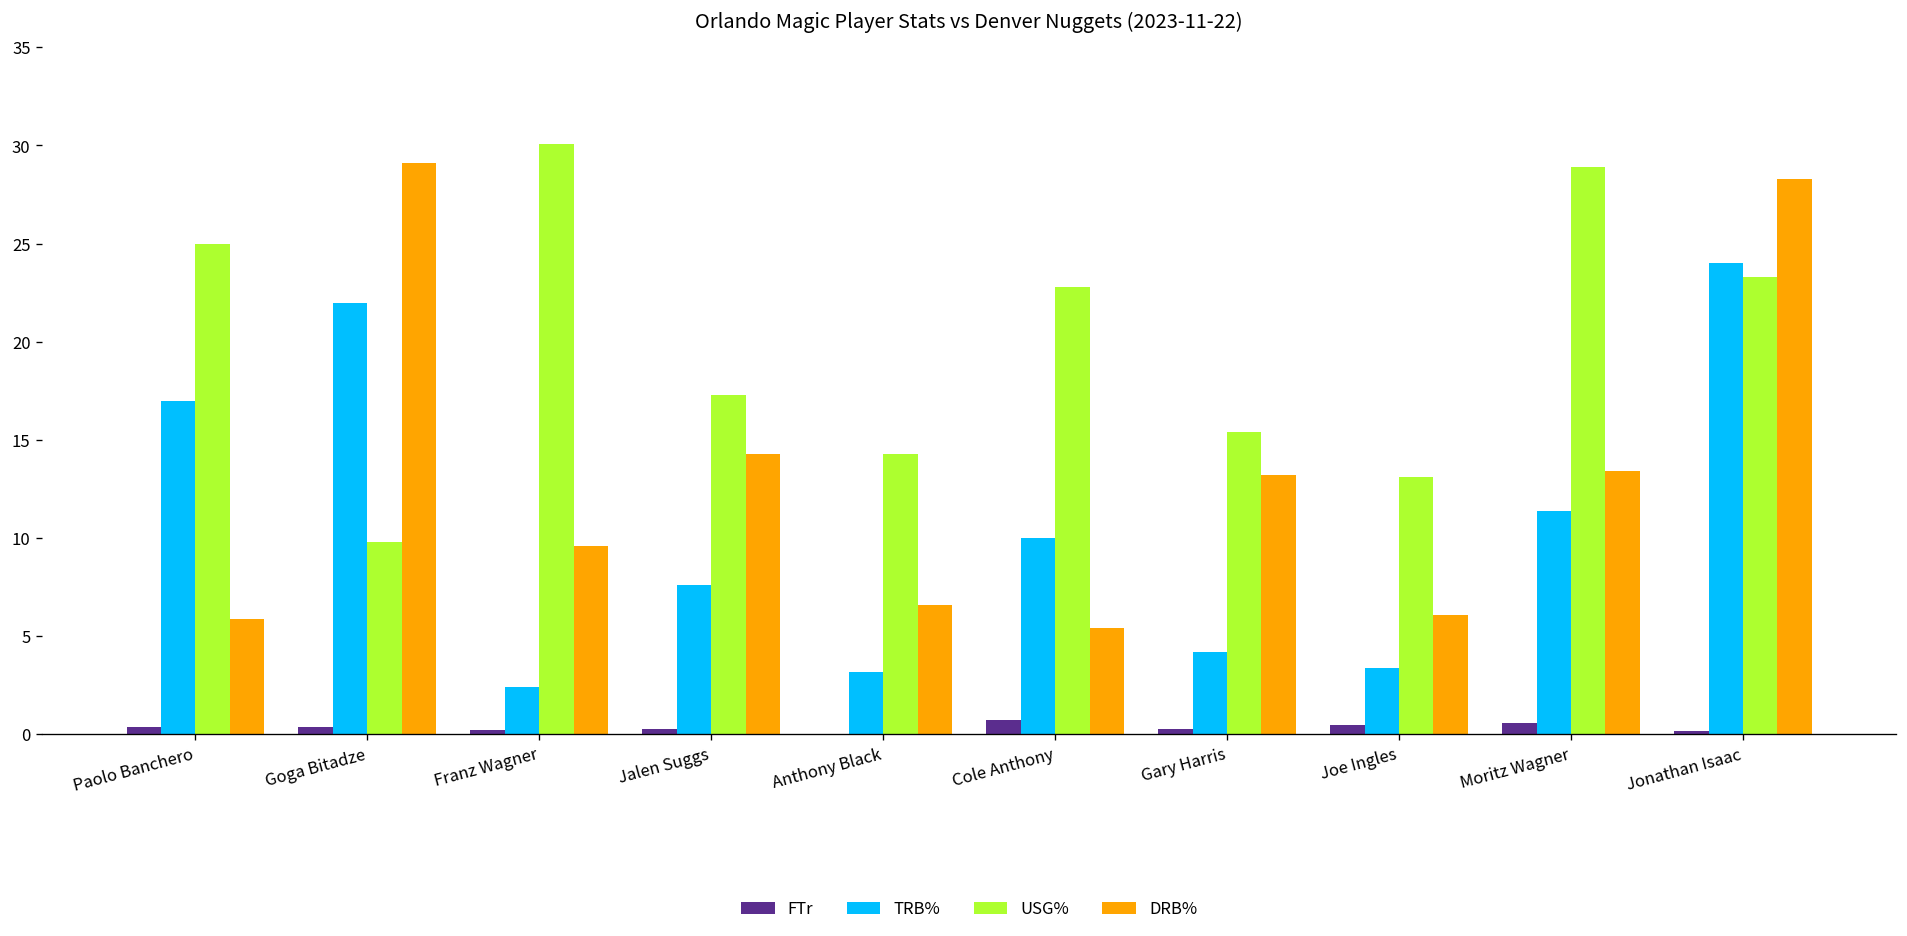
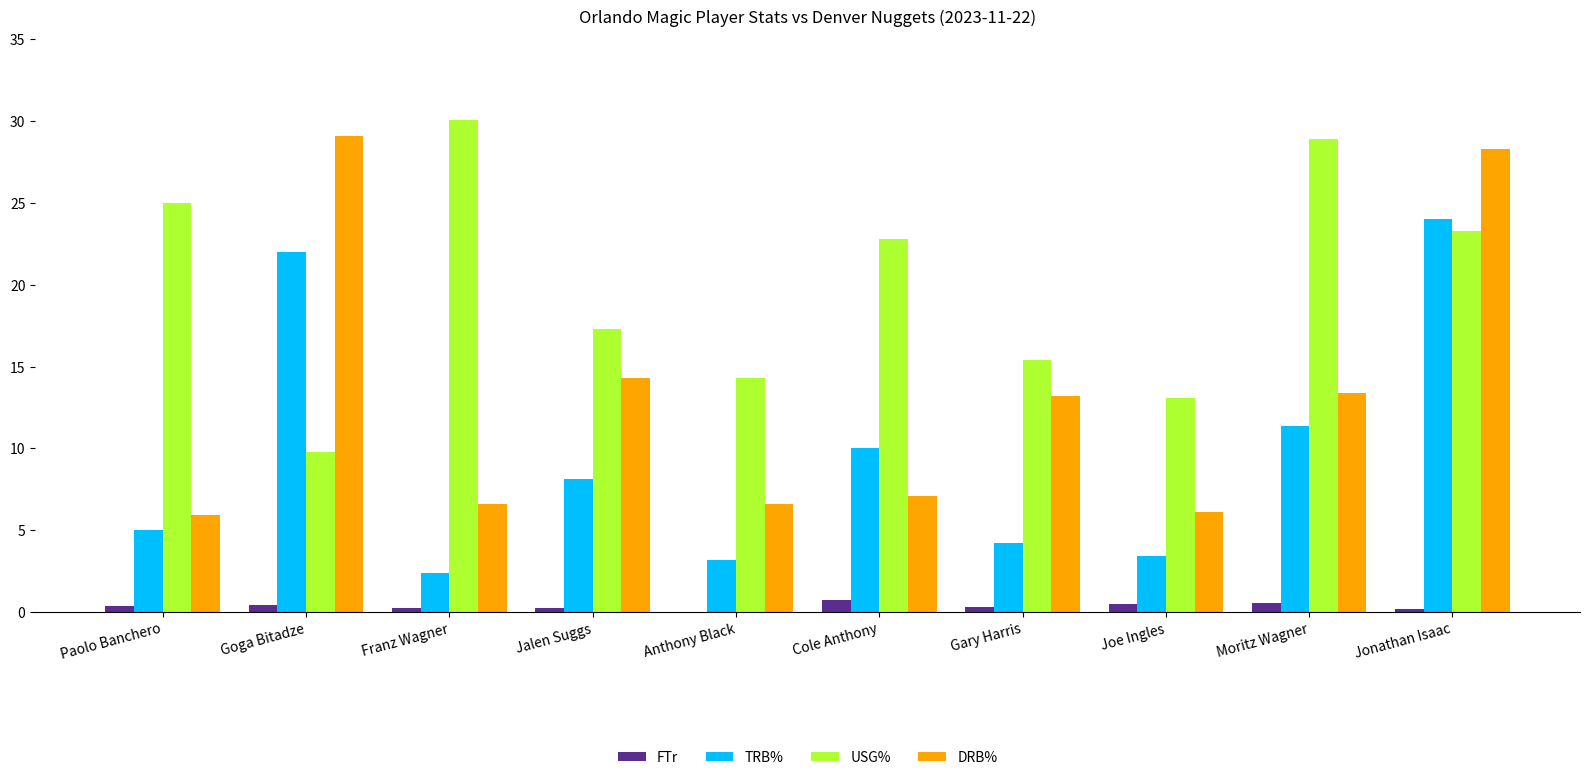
  {
    "FTr": {
      "Paolo Banchero": 0.4,
      "Goga Bitadze": 0.4,
      "Franz Wagner": 0.2,
      "Jalen Suggs": 0.3,
      "Anthony Black": 0.0,
      "Cole Anthony": 0.7,
      "Gary Harris": 0.3,
      "Joe Ingles": 0.5,
      "Moritz Wagner": 0.6,
      "Jonathan Isaac": 0.2
    },
    "TRB%": {
-     "Paolo Banchero": 17,
+     "Paolo Banchero": 5,
      "Goga Bitadze": 22.0,
      "Franz Wagner": 2.4,
-     "Jalen Suggs": 7.6,
+     "Jalen Suggs": 8.1,
      "Anthony Black": 3.2,
      "Cole Anthony": 10.0,
      "Gary Harris": 4.2,
      "Joe Ingles": 3.4,
      "Moritz Wagner": 11.4,
      "Jonathan Isaac": 24.0
    },
    "USG%": {
      "Paolo Banchero": 25.0,
      "Goga Bitadze": 9.8,
      "Franz Wagner": 30.1,
      "Jalen Suggs": 17.3,
      "Anthony Black": 14.3,
      "Cole Anthony": 22.8,
      "Gary Harris": 15.4,
      "Joe Ingles": 13.1,
      "Moritz Wagner": 28.9,
      "Jonathan Isaac": 23.3
    },
    "DRB%": {
      "Paolo Banchero": 5.9,
      "Goga Bitadze": 29.1,
-     "Franz Wagner": 9.6,
+     "Franz Wagner": 6.6,
      "Jalen Suggs": 14.3,
      "Anthony Black": 6.6,
-     "Cole Anthony": 5.4,
+     "Cole Anthony": 7.1,
      "Gary Harris": 13.2,
      "Joe Ingles": 6.1,
      "Moritz Wagner": 13.4,
      "Jonathan Isaac": 28.3
    }
  }
